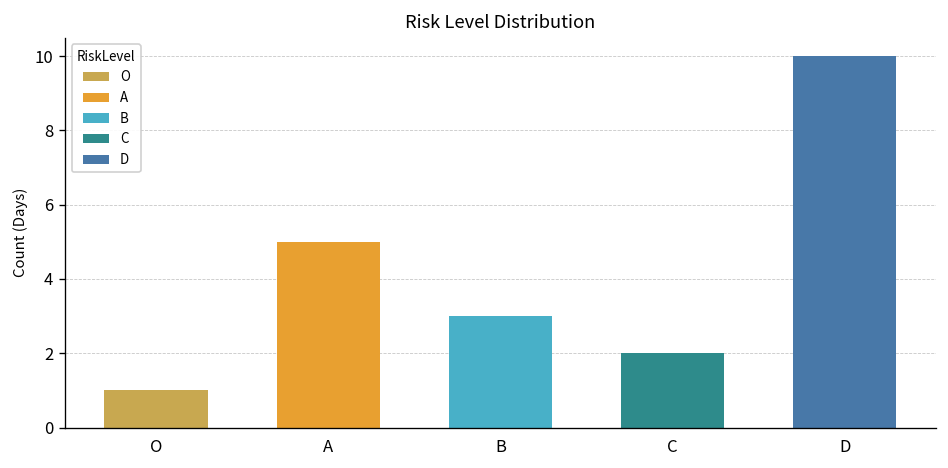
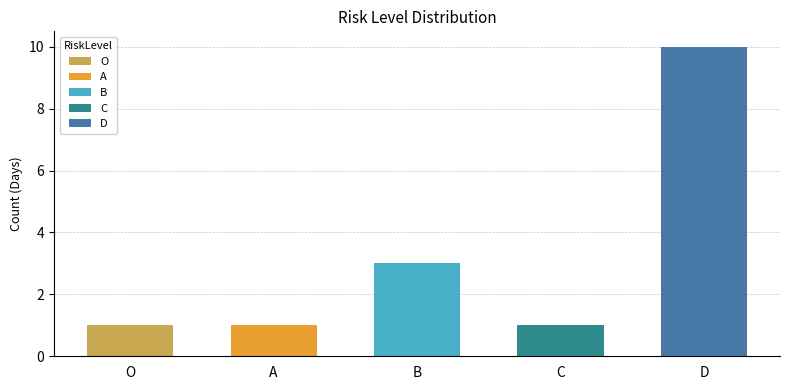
  {
    "O": 1,
-   "A": 5,
+   "A": 1,
    "B": 3,
-   "C": 2,
+   "C": 1,
    "D": 10
  }
